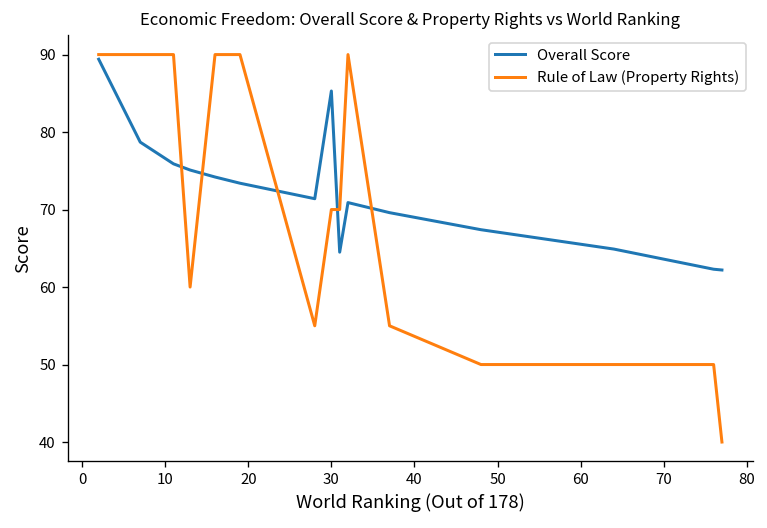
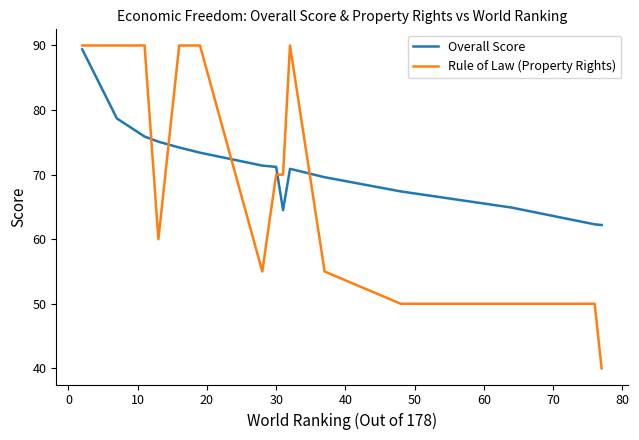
  {
    "Overall Score": {
-     "30": 85
+     "30": 71
    },
    "Rule of Law (Property Rights)": {
      "30": 70
    }
  }
